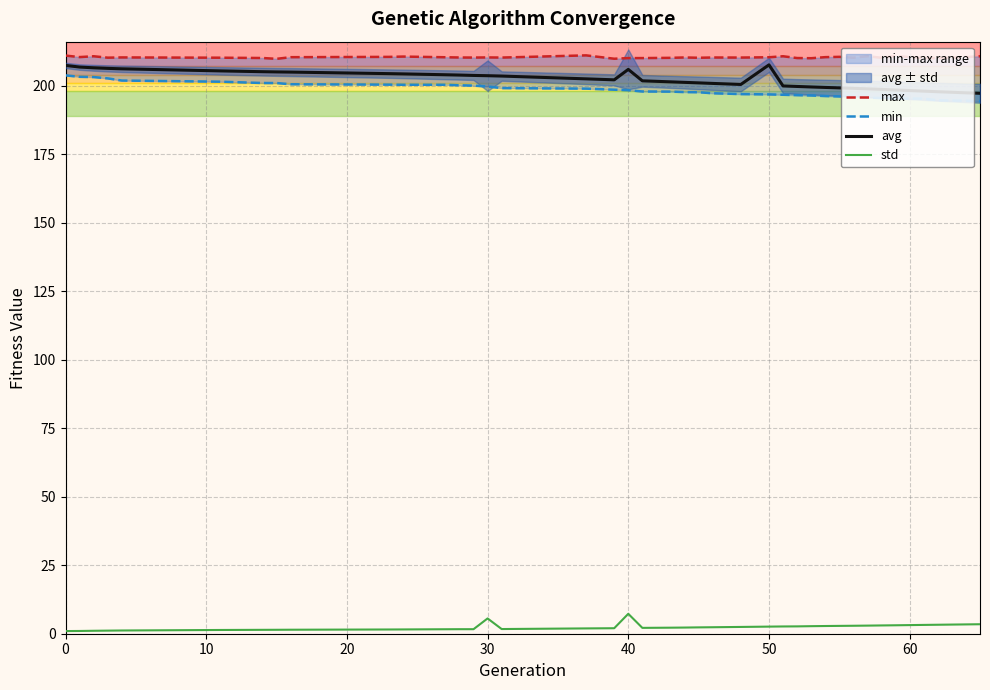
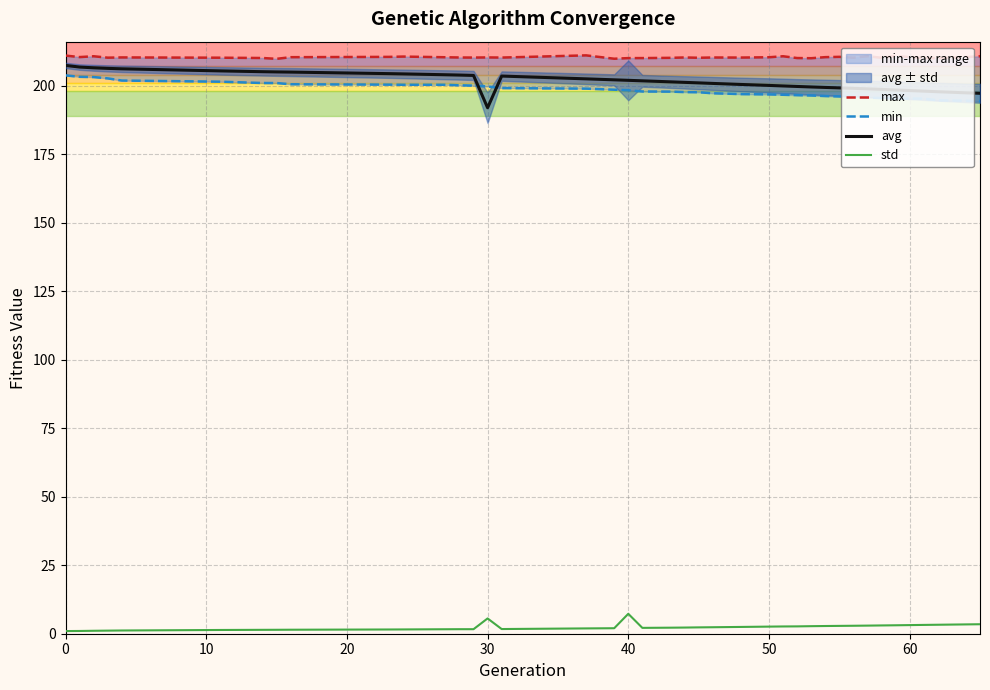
  {
    "avg": {
      "0": 207,
-     "30": 204,
-     "40": 206,
-     "50": 208
+     "30": 192,
+     "40": 202,
+     "50": 200
    },
    "std": {
      "0": 1,
      "30": 6,
      "40": 7,
      "50": 3
    }
  }
